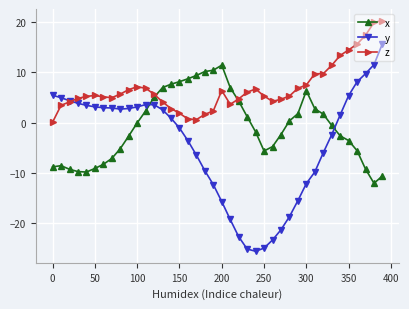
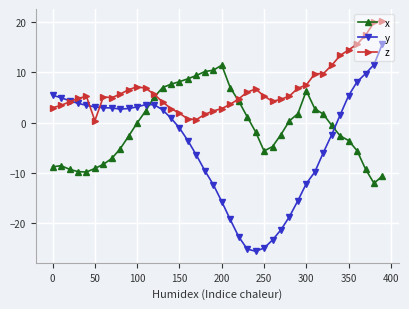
  {
    "x": {
      "0": -9,
      "50": -9,
      "100": 0,
      "150": 8,
      "200": 11,
      "250": -6,
      "300": 6,
      "350": -4
    },
    "y": {
      "0": 5,
      "50": 3,
      "100": 3,
      "150": -1,
      "200": -16,
      "250": -25,
      "300": -12,
      "350": 5
    },
    "z": {
-     "0": 0,
-     "50": 5,
+     "0": 3,
+     "50": 0,
      "100": 7,
      "150": 2,
-     "200": 6,
+     "200": 3,
      "250": 5,
      "300": 8,
      "350": 14
    }
  }
